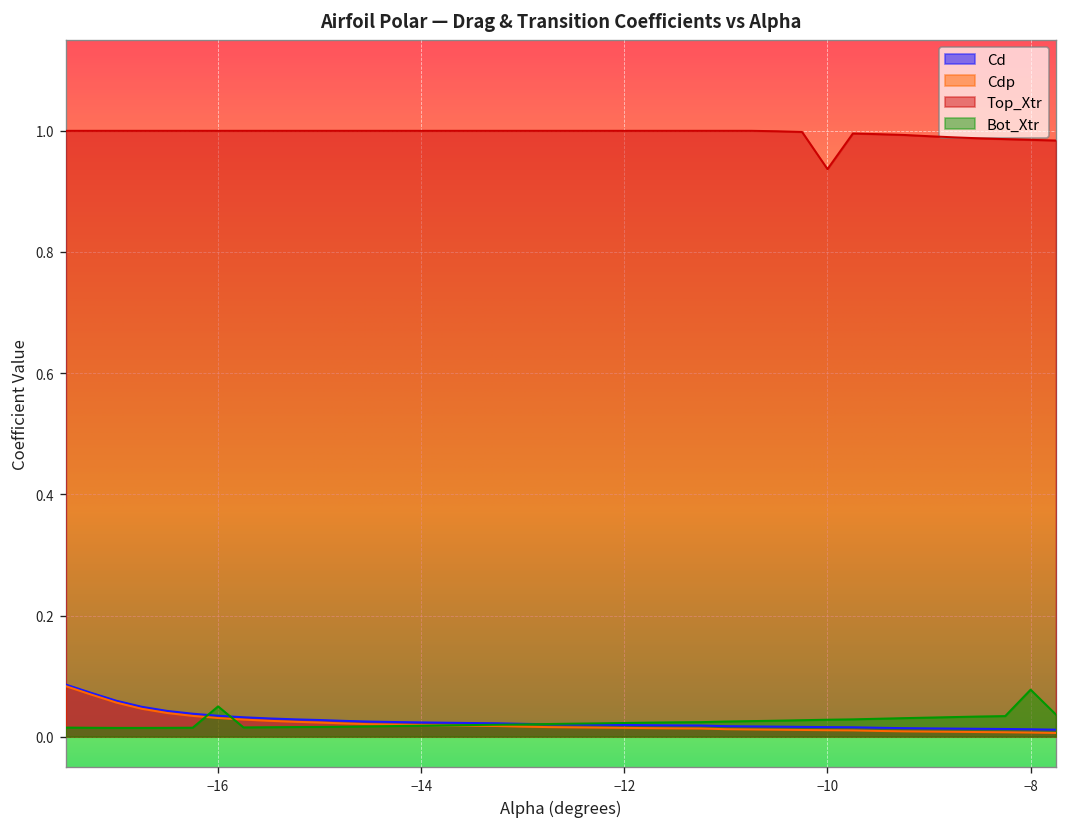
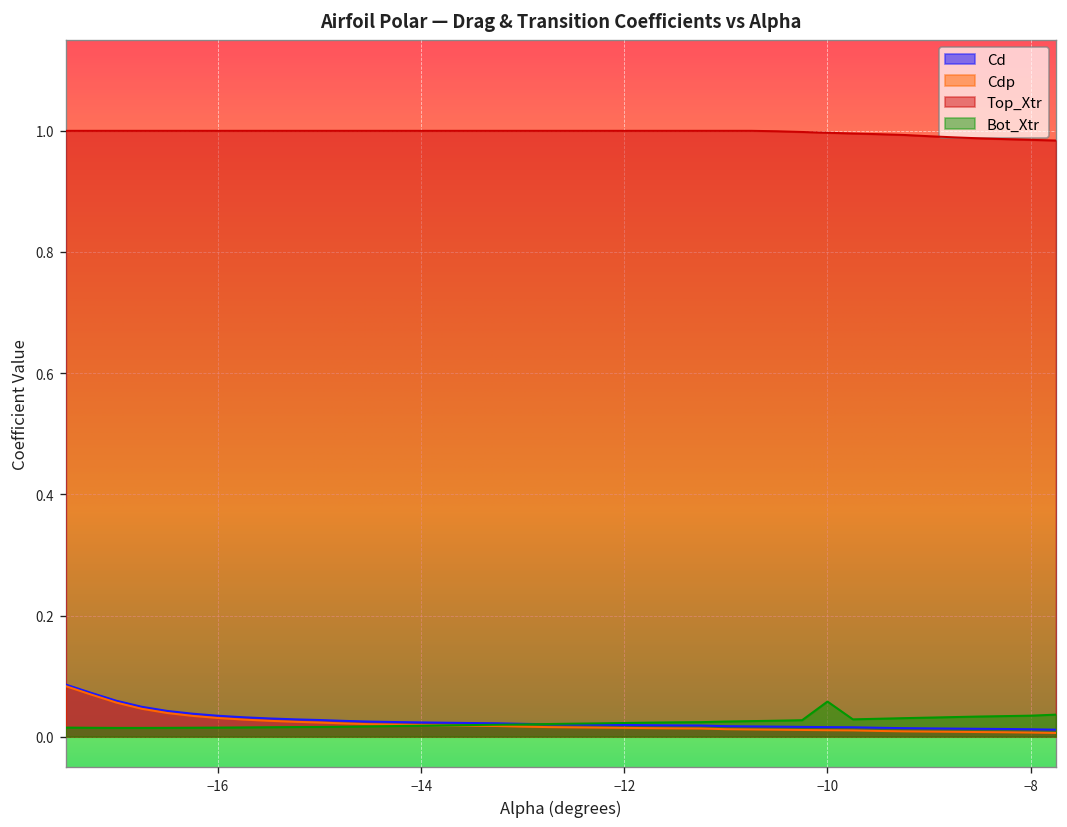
  {
    "Cd": {
      "−10": 0.02,
      "−8": 0.01
    },
    "Cdp": {
      "−10": 0.01,
      "−8": 0.01
    },
    "Top_Xtr": {
      "−16": 1.00,
      "−14": 1.00,
      "−12": 1.00,
-     "−10": 0.94
+     "−10": 1.00
    },
    "Bot_Xtr": {
-     "−16": 0.05,
-     "−10": 0.03,
-     "−8": 0.08
+     "−16": 0.02,
+     "−10": 0.06,
+     "−8": 0.03
    }
  }
